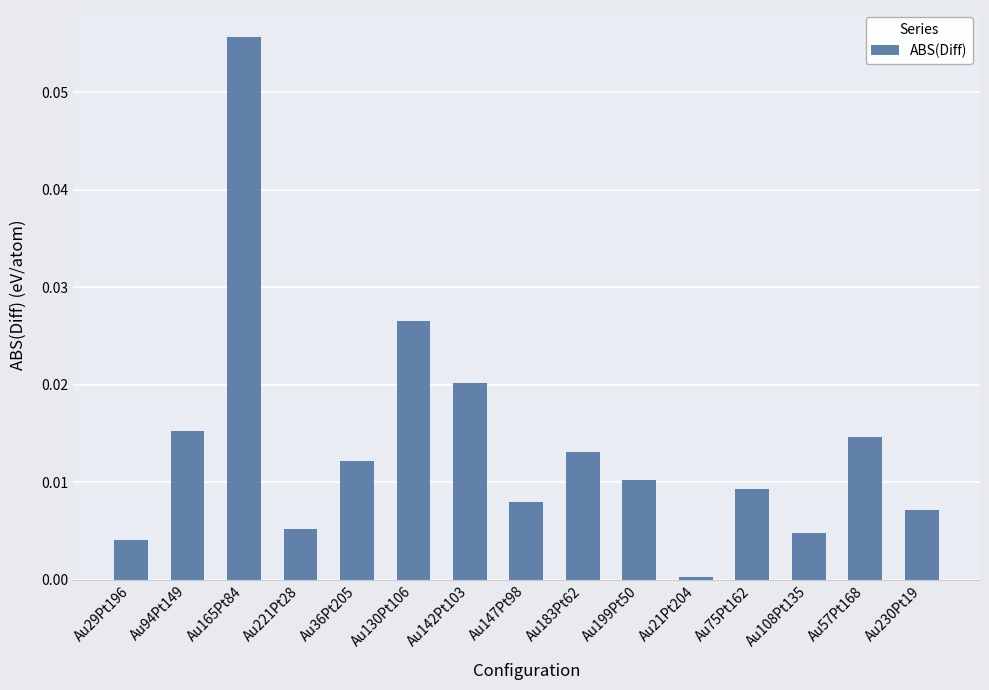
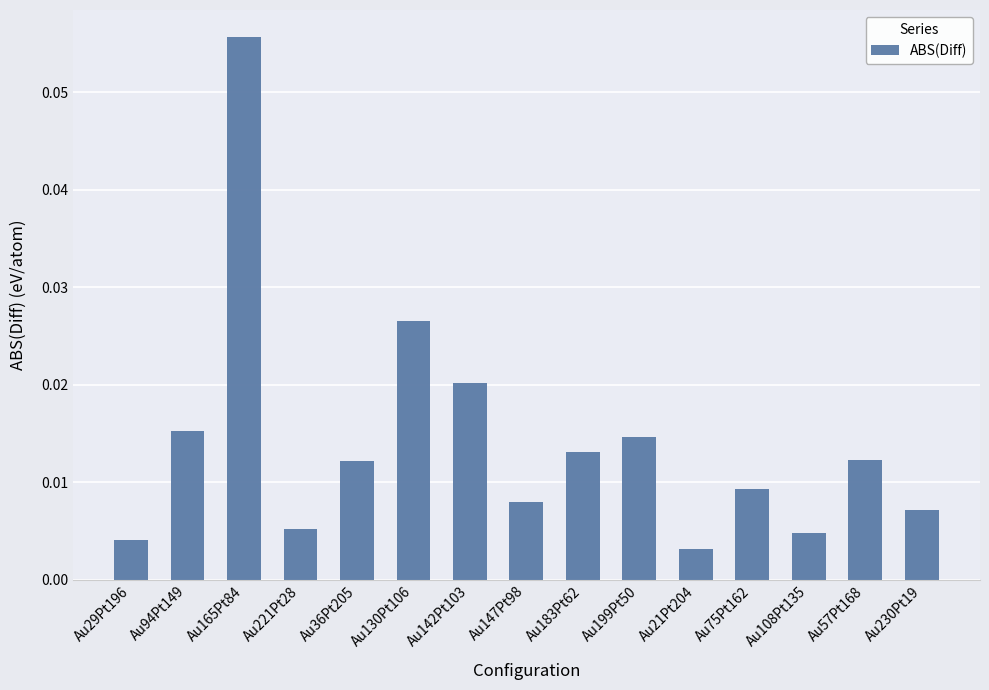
  {
    "Au29Pt196": 0.004,
    "Au94Pt149": 0.015,
    "Au165Pt84": 0.056,
    "Au221Pt28": 0.005,
    "Au36Pt205": 0.012,
    "Au130Pt106": 0.027,
    "Au142Pt103": 0.020,
    "Au147Pt98": 0.008,
    "Au183Pt62": 0.013,
-   "Au199Pt50": 0.010,
-   "Au21Pt204": 0.000,
+   "Au199Pt50": 0.015,
+   "Au21Pt204": 0.003,
    "Au75Pt162": 0.009,
    "Au108Pt135": 0.005,
-   "Au57Pt168": 0.015,
+   "Au57Pt168": 0.012,
    "Au230Pt19": 0.007
  }
